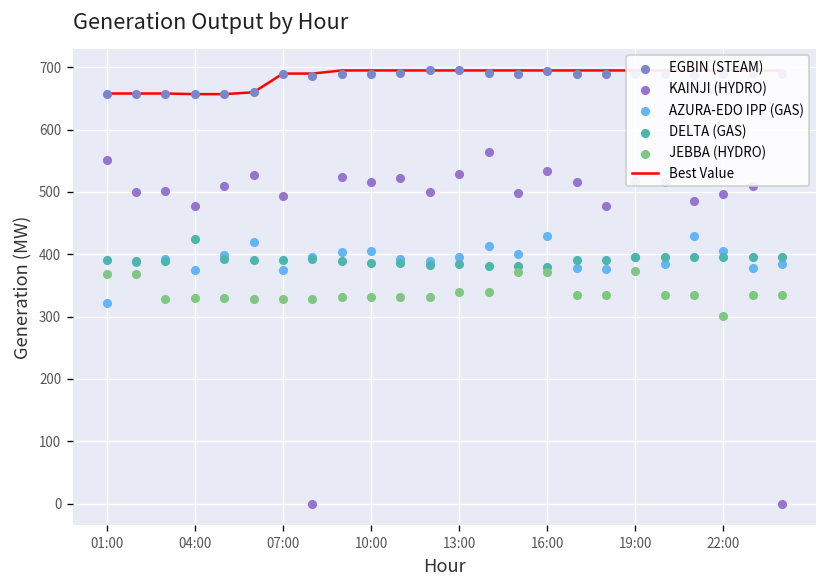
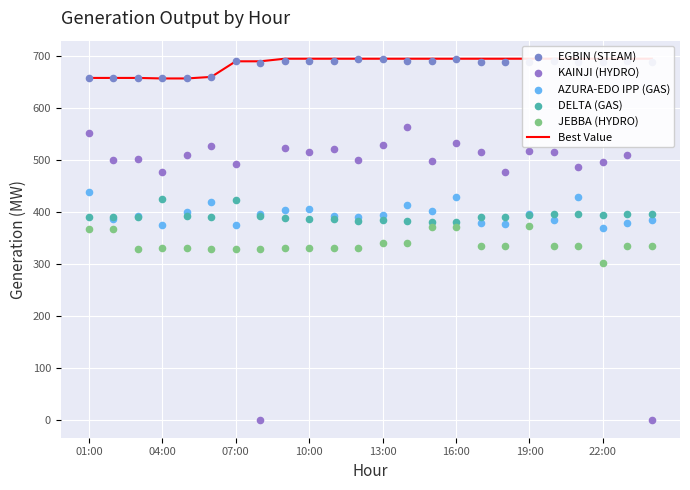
  {
    "Best Value": {
      "10:00": 700
    },
    "AZURA-EDO IPP (GAS)": {
-     "01:00": 320,
-     "22:00": 410
+     "01:00": 440,
+     "22:00": 370
    },
    "DELTA (GAS)": {
-     "07:00": 390
+     "07:00": 420
    }
  }
